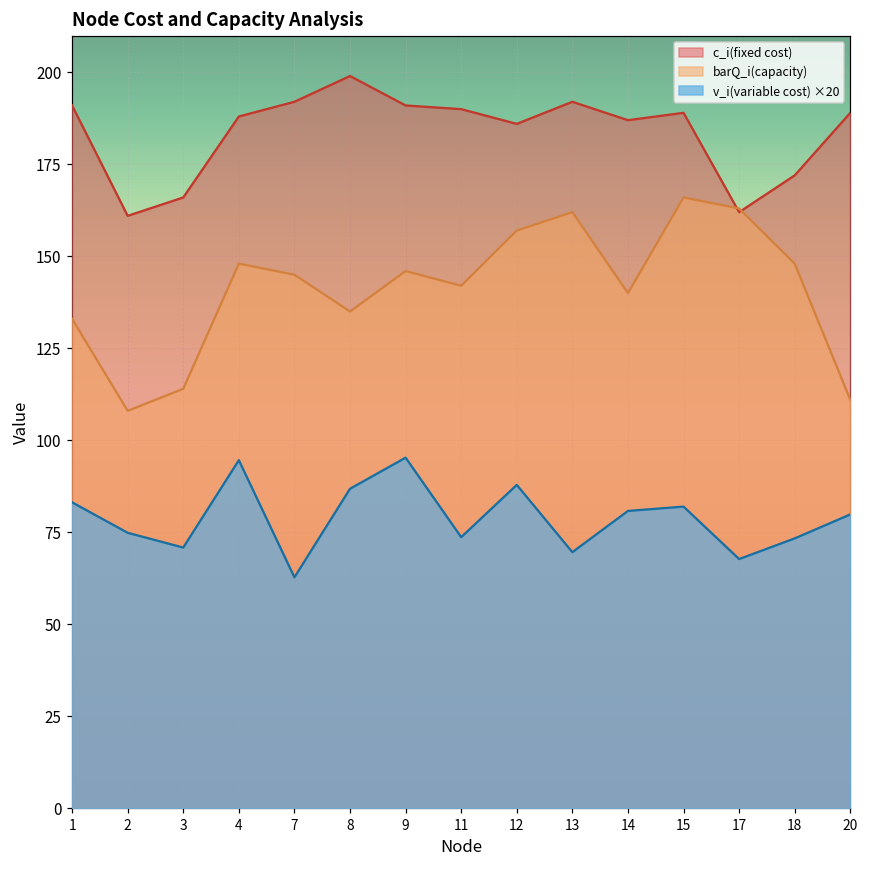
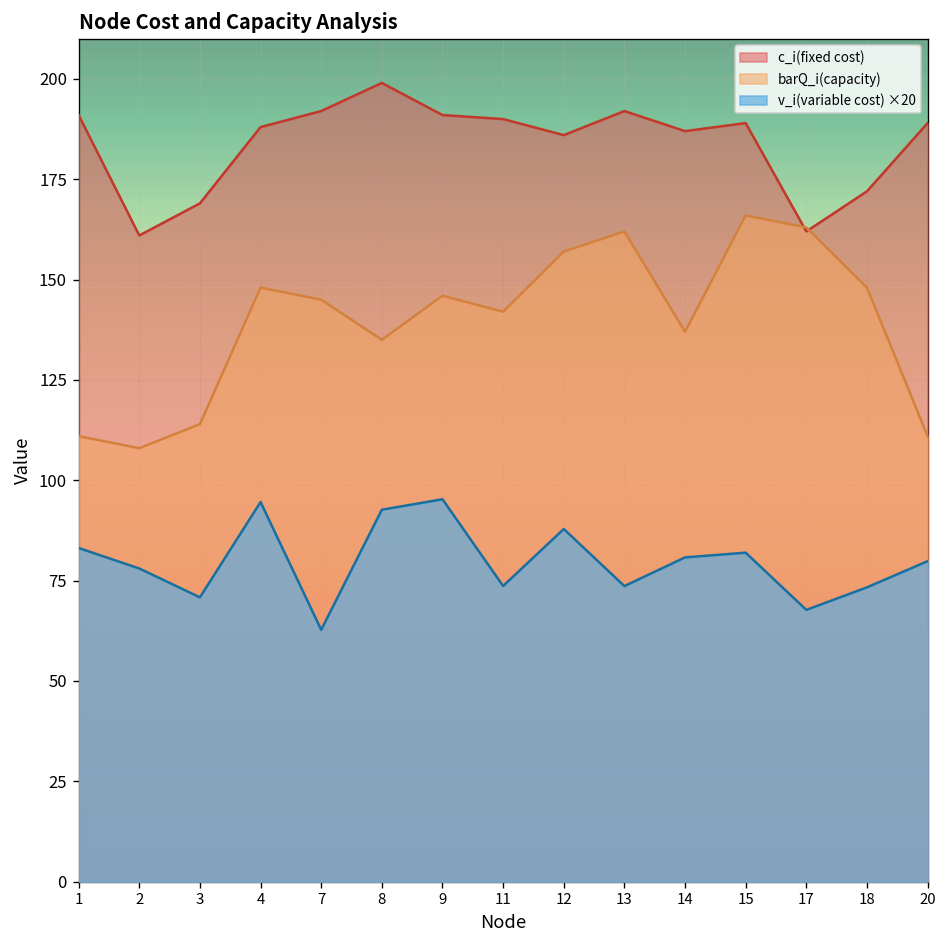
  {
    "c_i(fixed cost)": {
      "1": 191,
      "2": 161,
-     "3": 166,
+     "3": 169,
      "4": 188,
      "7": 192,
      "8": 199,
      "9": 191,
      "11": 190,
      "12": 186,
      "13": 192,
      "14": 187,
      "15": 189,
      "17": 162,
      "18": 172,
      "20": 189
    },
    "barQ_i(capacity)": {
-     "1": 133,
+     "1": 111,
      "2": 108,
      "3": 114,
      "4": 148,
      "7": 145,
      "8": 135,
      "9": 146,
      "11": 142,
      "12": 157,
      "13": 162,
-     "14": 140,
+     "14": 137,
      "15": 166,
      "17": 163,
      "18": 148,
      "20": 111
    },
    "v_i(variable cost) ×20": {
      "1": 83,
-     "2": 75,
+     "2": 78,
      "3": 71,
      "4": 95,
      "7": 63,
-     "8": 87,
+     "8": 93,
      "9": 95,
      "11": 74,
      "12": 88,
-     "13": 70,
+     "13": 74,
      "14": 81,
      "15": 82,
      "17": 68,
      "18": 73,
      "20": 80
    }
  }
